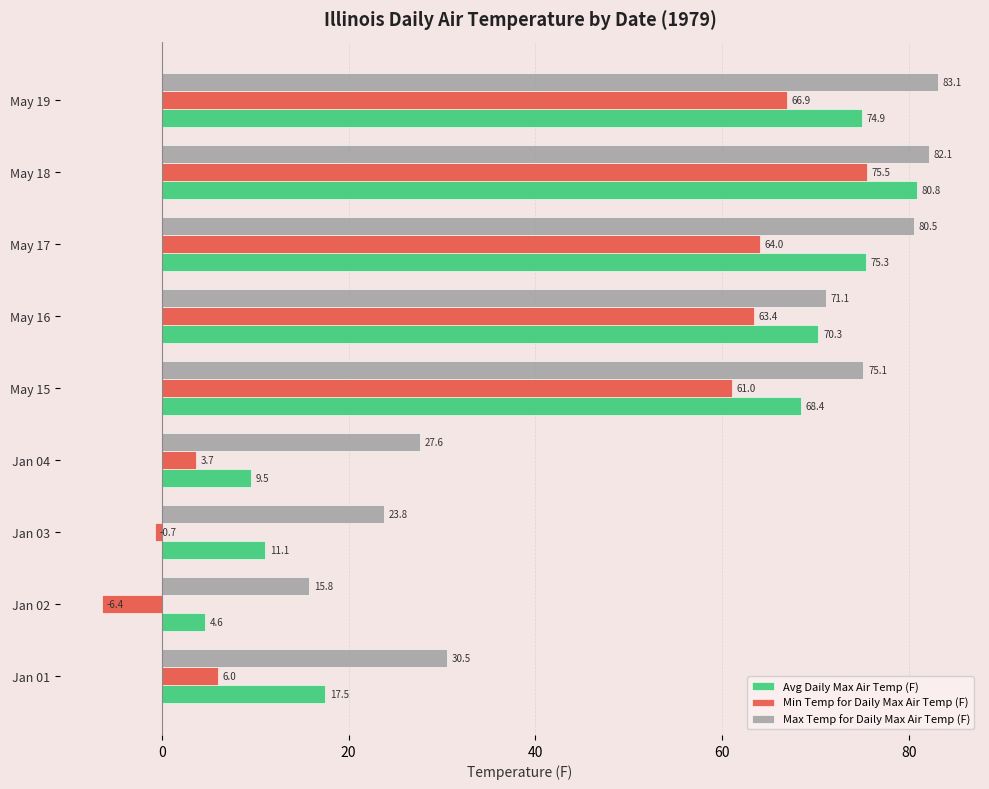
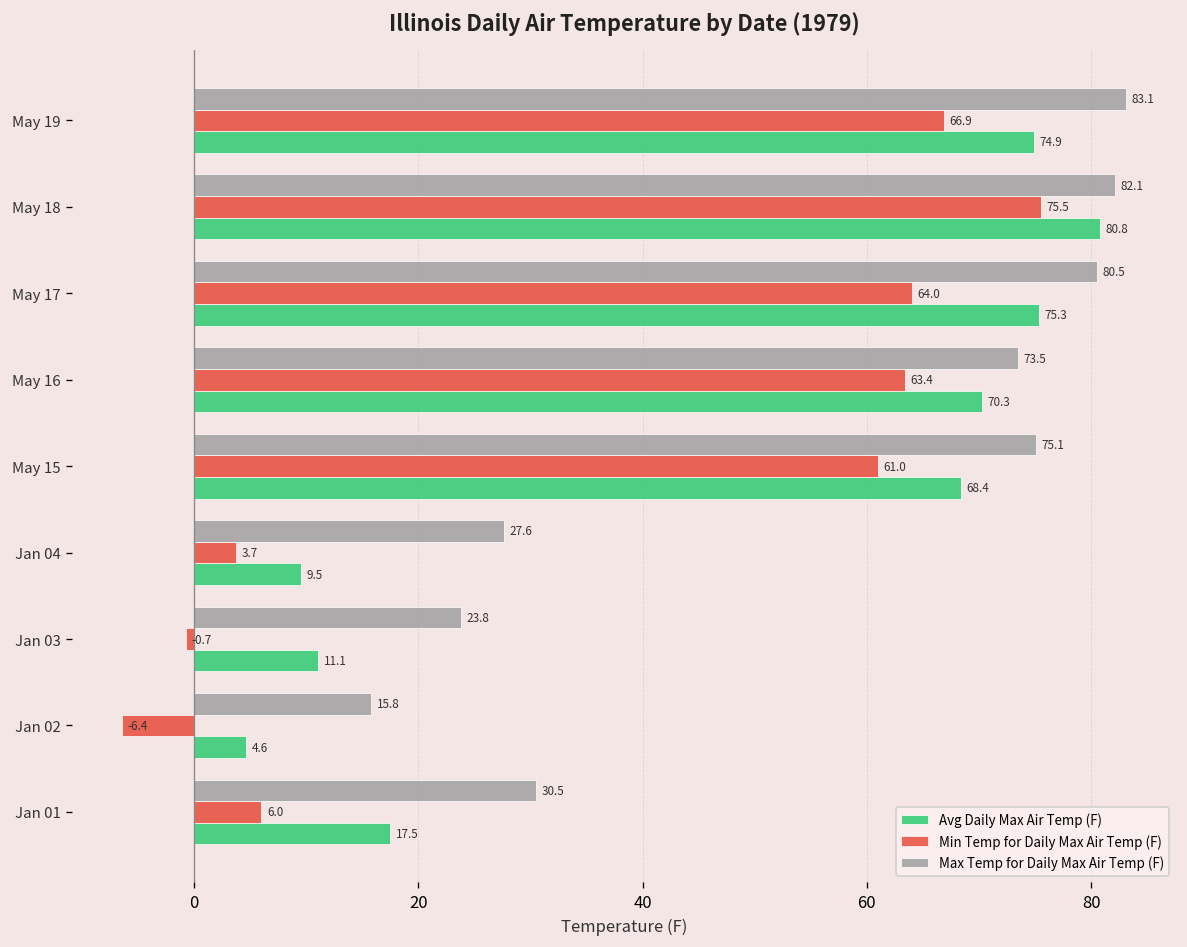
  {
    "Avg Daily Max Air Temp (F)": {
      "May 19": 74.9,
      "May 18": 80.8,
      "May 17": 75.3,
      "May 16": 70.3,
      "May 15": 68.4,
      "Jan 04": 9.5,
      "Jan 03": 11.1,
      "Jan 02": 4.6,
      "Jan 01": 17.5
    },
    "Min Temp for Daily Max Air Temp (F)": {
      "May 19": 66.9,
      "May 18": 75.5,
      "May 17": 64.0,
      "May 16": 63.4,
      "May 15": 61.0,
      "Jan 04": 3.7,
      "Jan 03": -0.7,
      "Jan 02": -6.4,
      "Jan 01": 6.0
    },
    "Max Temp for Daily Max Air Temp (F)": {
      "May 19": 83.1,
      "May 18": 82.1,
      "May 17": 80.5,
-     "May 16": 71.1,
+     "May 16": 73.5,
      "May 15": 75.1,
      "Jan 04": 27.6,
      "Jan 03": 23.8,
      "Jan 02": 15.8,
      "Jan 01": 30.5
    }
  }
